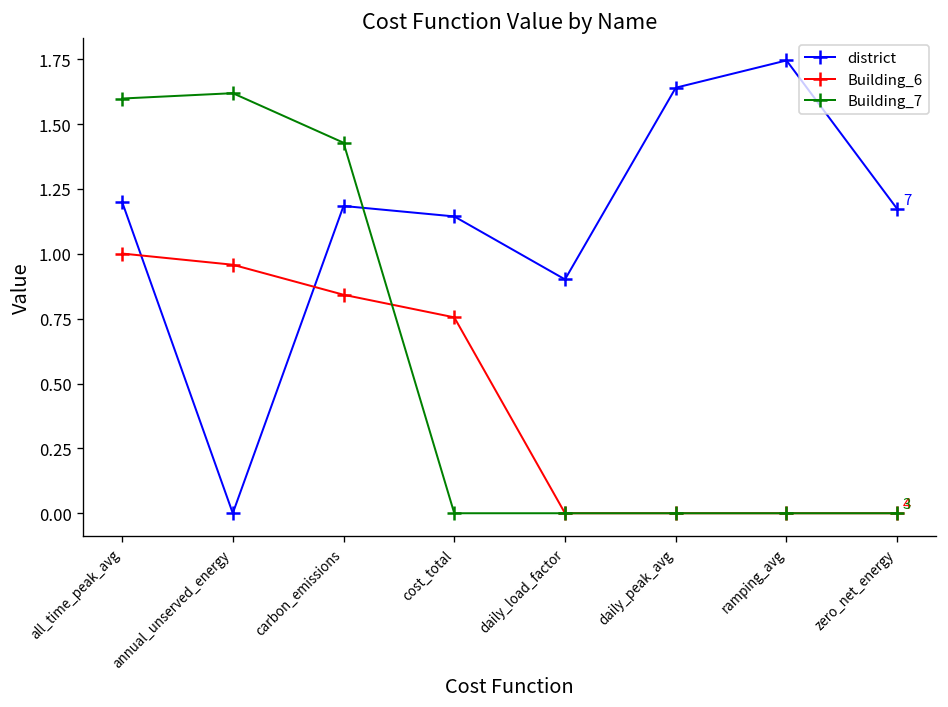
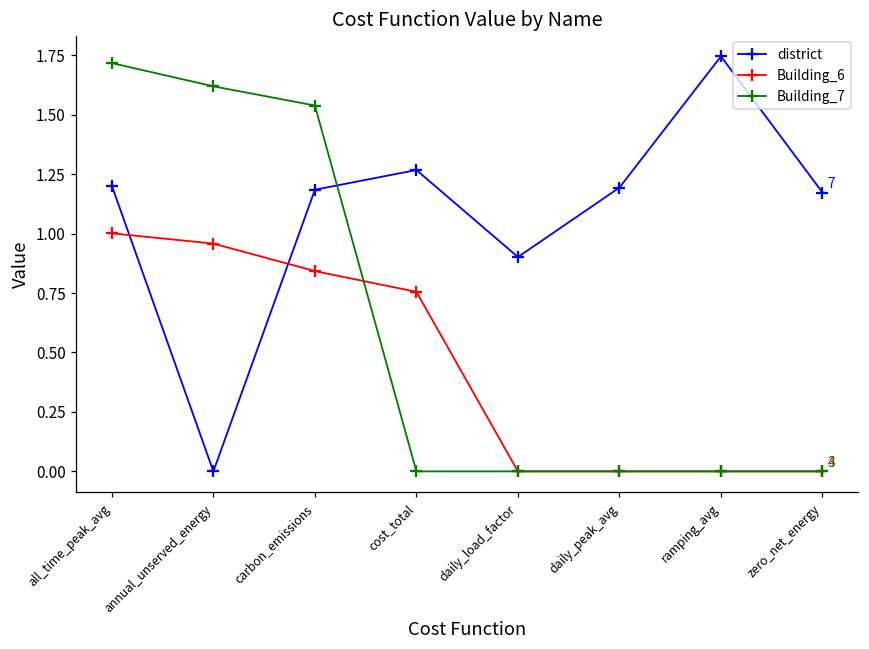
  {
    "district": {
      "all_time_peak_avg": 1.20,
      "annual_unserved_energy": 0.00,
      "carbon_emissions": 1.18,
-     "cost_total": 1.14,
+     "cost_total": 1.27,
      "daily_load_factor": 0.90,
-     "daily_peak_avg": 1.64,
+     "daily_peak_avg": 1.19,
      "ramping_avg": 1.75
    },
    "Building_6": {
      "all_time_peak_avg": 1.00,
      "annual_unserved_energy": 0.96,
      "carbon_emissions": 0.84,
      "cost_total": 0.75
    },
    "Building_7": {
-     "all_time_peak_avg": 1.60,
+     "all_time_peak_avg": 1.72,
      "annual_unserved_energy": 1.62,
-     "carbon_emissions": 1.43,
+     "carbon_emissions": 1.54,
      "cost_total": 0.00
    }
  }
